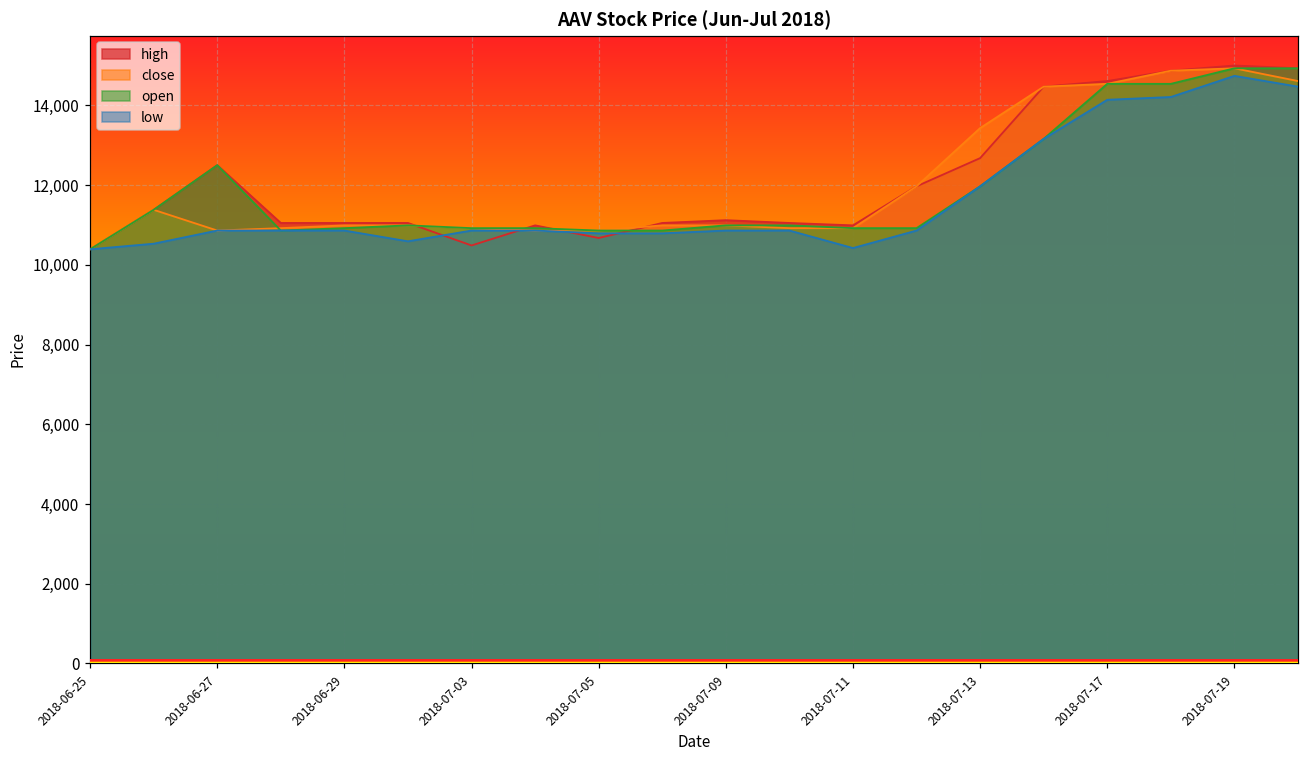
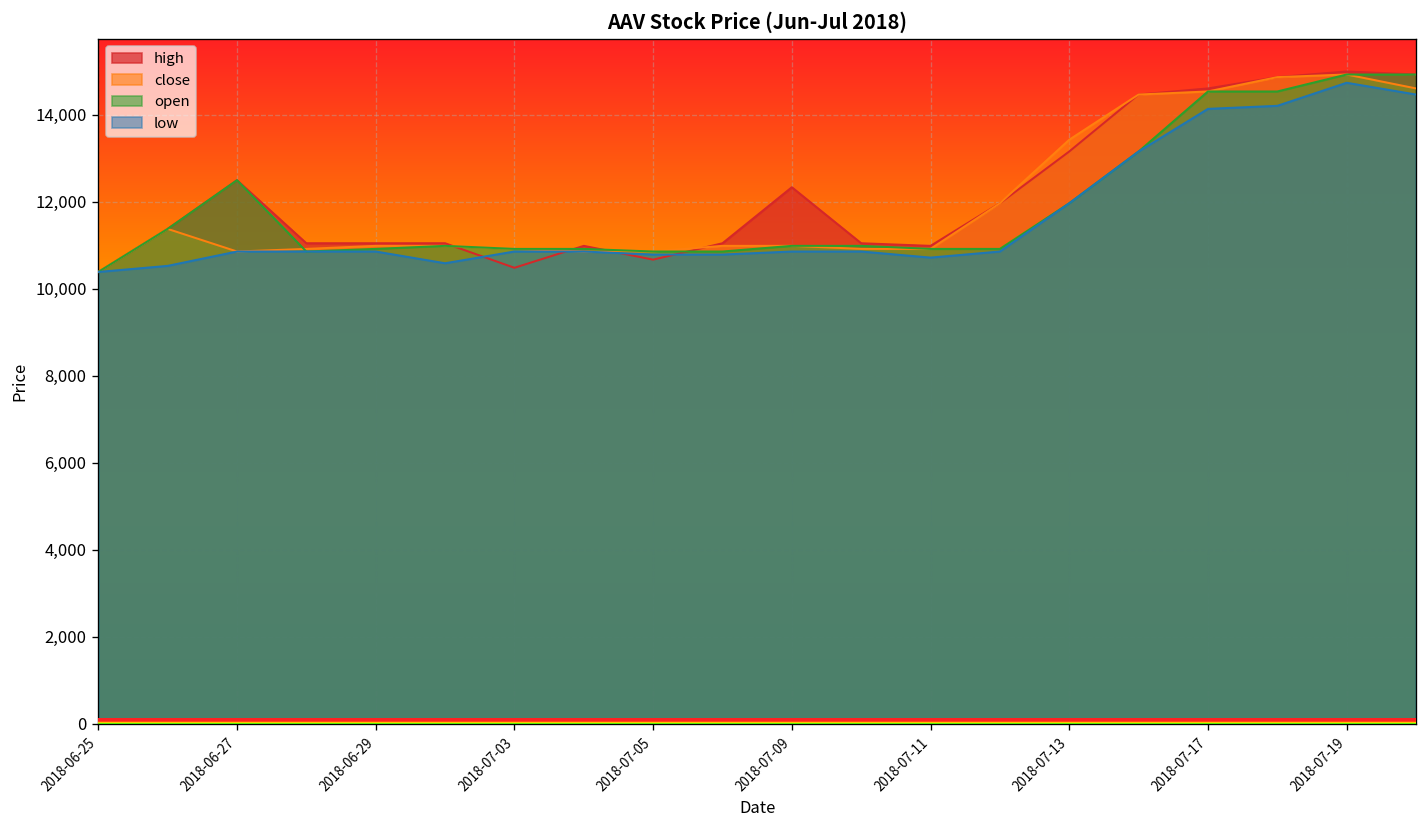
  {
    "high": {
      "2018-07-03": "10,500",
      "2018-07-05": "10,700",
-     "2018-07-09": "11,100",
-     "2018-07-13": "12,700",
+     "2018-07-09": "12,300",
+     "2018-07-13": "13,200",
      "2018-07-19": "15,000"
    },
    "close": {
      "2018-07-13": "13,400"
    },
    "low": {
      "2018-07-09": "10,900",
-     "2018-07-11": "10,400",
+     "2018-07-11": "10,700",
      "2018-07-17": "14,100",
      "2018-07-19": "14,700"
    }
  }
